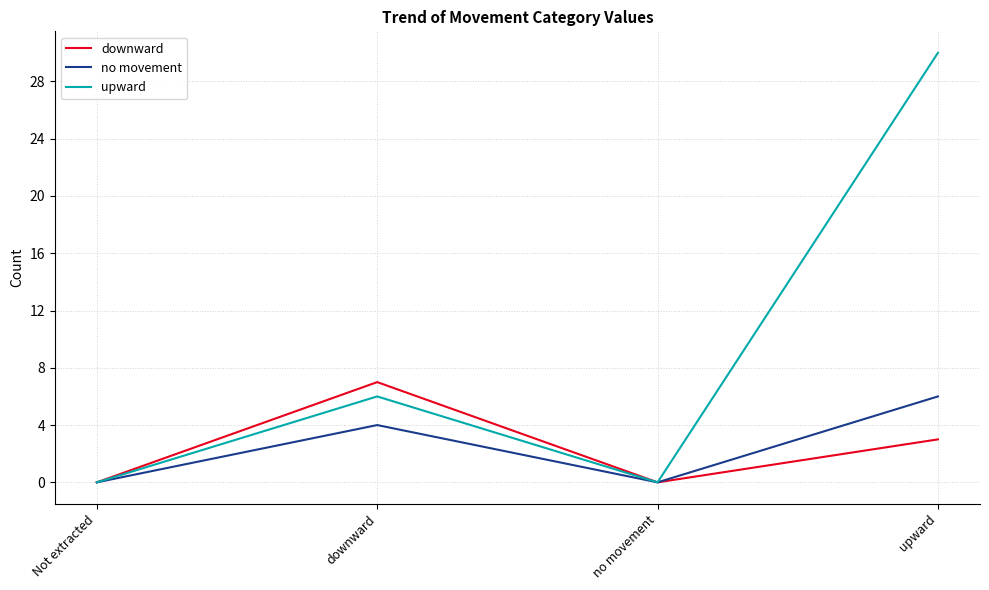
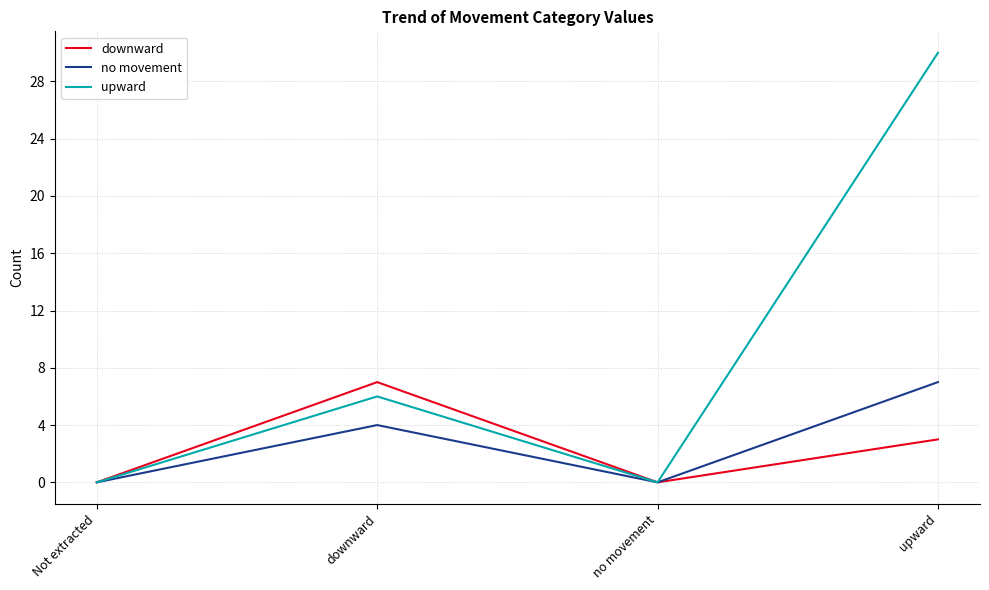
  {
    "downward": {
      "downward": 7,
      "upward": 3
    },
    "no movement": {
      "downward": 4,
-     "upward": 6
+     "upward": 7
    },
    "upward": {
      "downward": 6,
      "upward": 30
    }
  }
